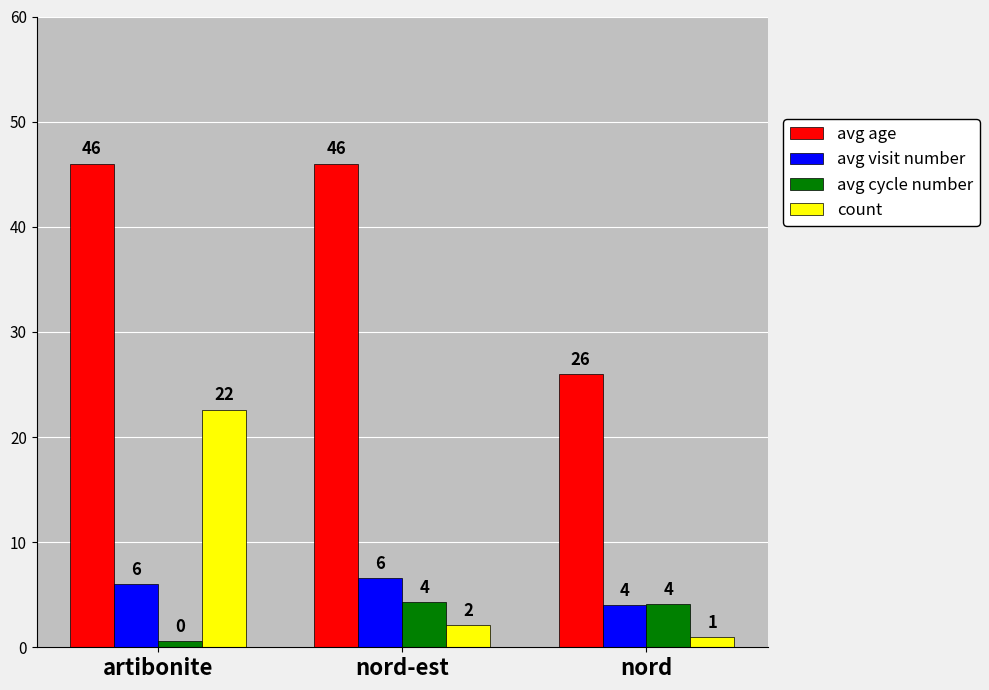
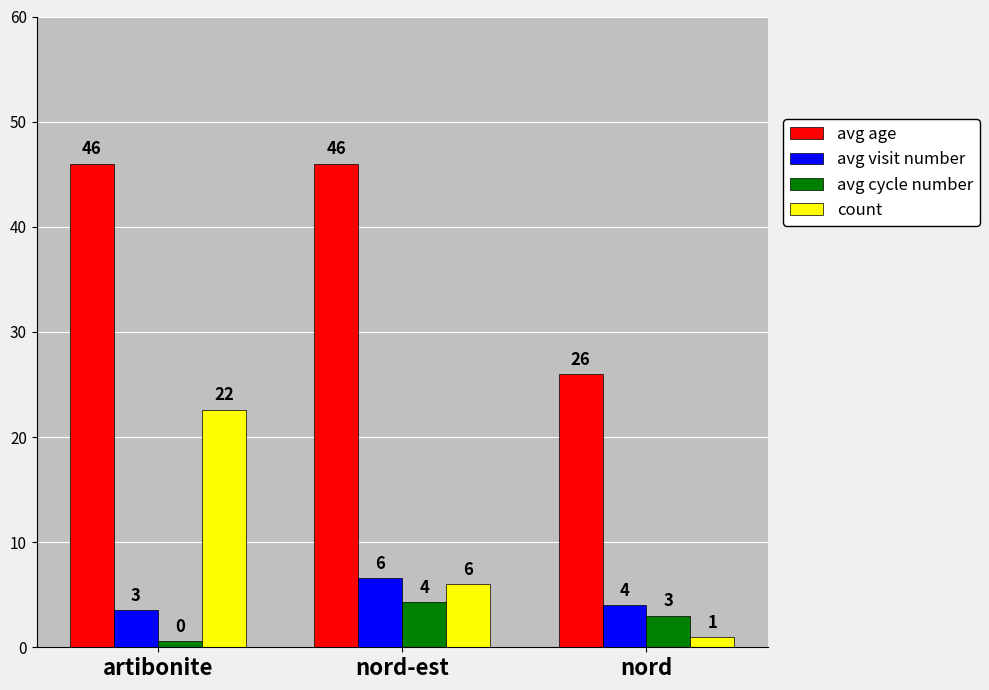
  {
    "avg age": {
      "artibonite": 46,
      "nord-est": 46,
      "nord": 26
    },
    "avg visit number": {
-     "artibonite": 6,
+     "artibonite": 3,
      "nord": 4
    },
    "avg cycle number": {
      "nord-est": 4,
-     "nord": 4
+     "nord": 3
    },
    "count": {
-     "nord-est": 2,
+     "nord-est": 6,
      "nord": 1
    }
  }
